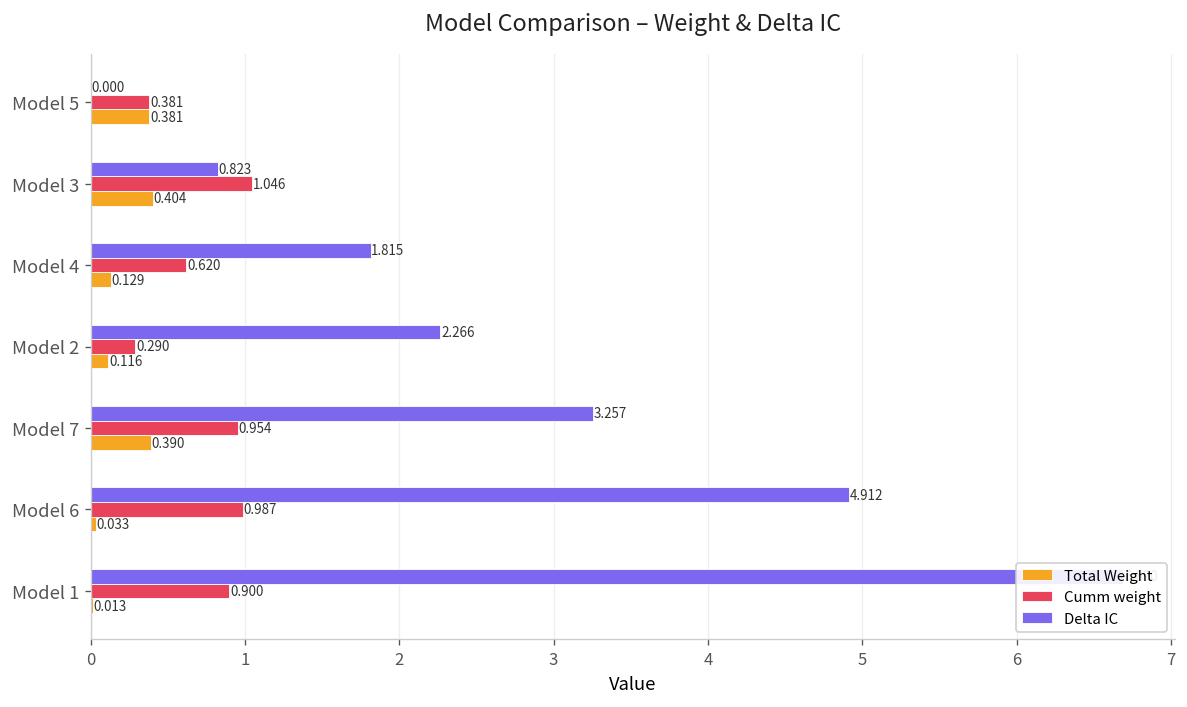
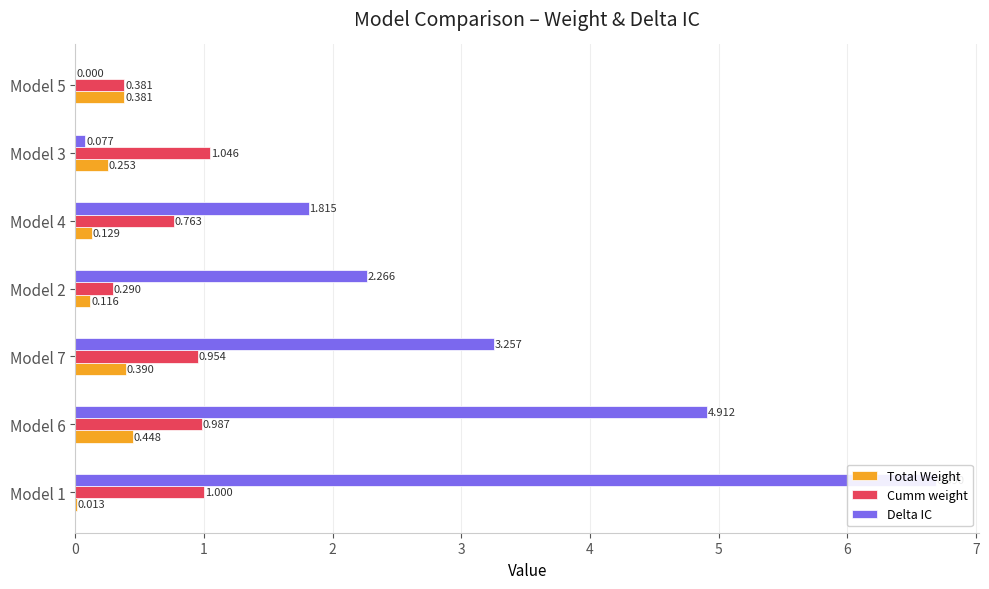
  {
    "Total Weight": {
      "Model 5": 0.381,
-     "Model 3": 0.404,
+     "Model 3": 0.253,
      "Model 4": 0.129,
      "Model 2": 0.116,
      "Model 7": 0.390,
-     "Model 6": 0.033,
+     "Model 6": 0.448,
      "Model 1": 0.013
    },
    "Cumm weight": {
      "Model 5": 0.381,
      "Model 3": 1.046,
-     "Model 4": 0.620,
+     "Model 4": 0.763,
      "Model 2": 0.290,
      "Model 7": 0.954,
      "Model 6": 0.987,
-     "Model 1": 0.900
+     "Model 1": 1.000
    },
    "Delta IC": {
      "Model 5": 0.000,
-     "Model 3": 0.823,
+     "Model 3": 0.077,
      "Model 4": 1.815,
      "Model 2": 2.266,
      "Model 7": 3.257,
      "Model 6": 4.912
    }
  }
